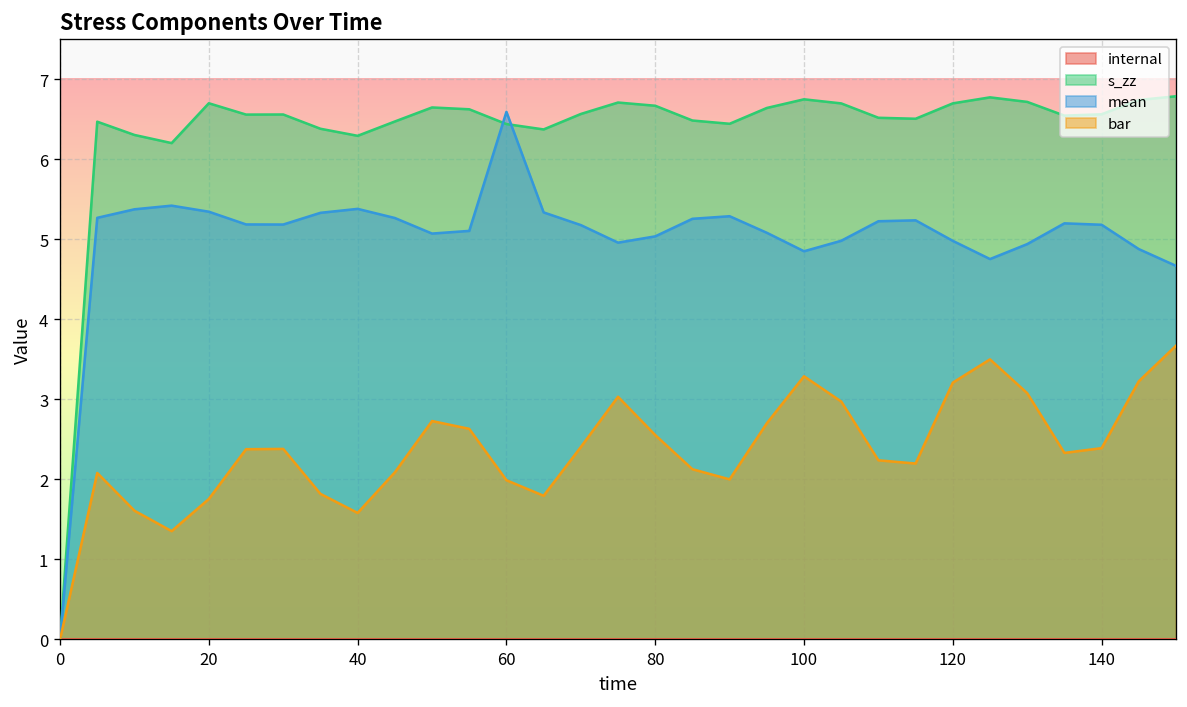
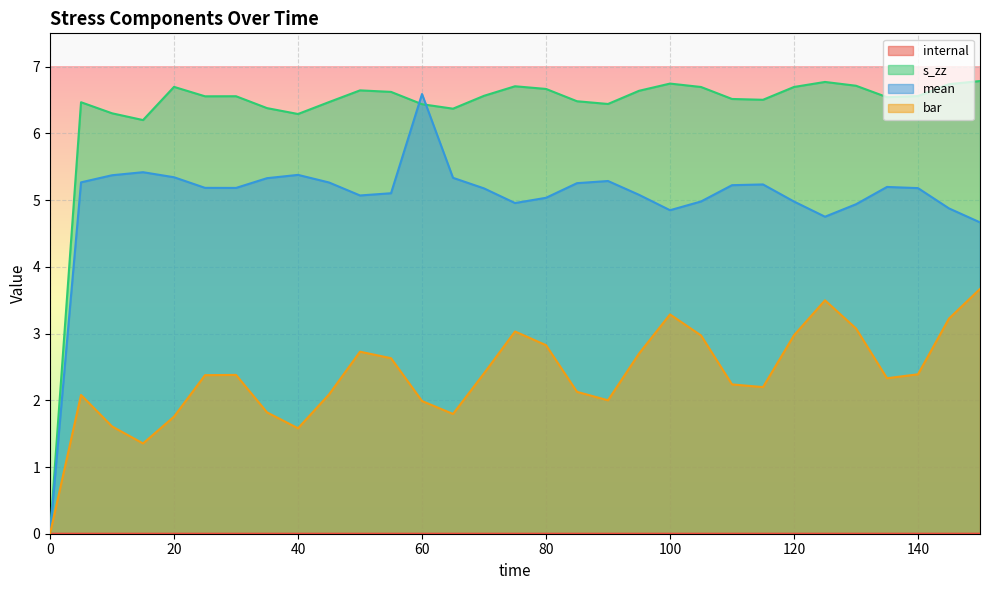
  {
    "internal": {
      "20": 0.0,
      "40": 0.0,
      "60": 0.0,
      "80": 0.0,
      "100": 0.0,
      "120": 0.0,
      "140": 0.0
    },
    "s_zz": {
      "20": 6.7,
      "40": 6.3,
      "60": 6.4,
      "80": 6.7,
      "100": 6.7,
      "120": 6.7
    },
    "mean": {
      "20": 5.3,
      "40": 5.4,
      "60": 6.6,
      "80": 5.0,
      "100": 4.8,
      "120": 5.0,
      "140": 5.2
    },
    "bar": {
      "20": 1.8,
      "40": 1.6,
      "60": 2.0,
-     "80": 2.6,
+     "80": 2.8,
      "100": 3.3,
-     "120": 3.2,
+     "120": 3.0,
      "140": 2.4
    }
  }
